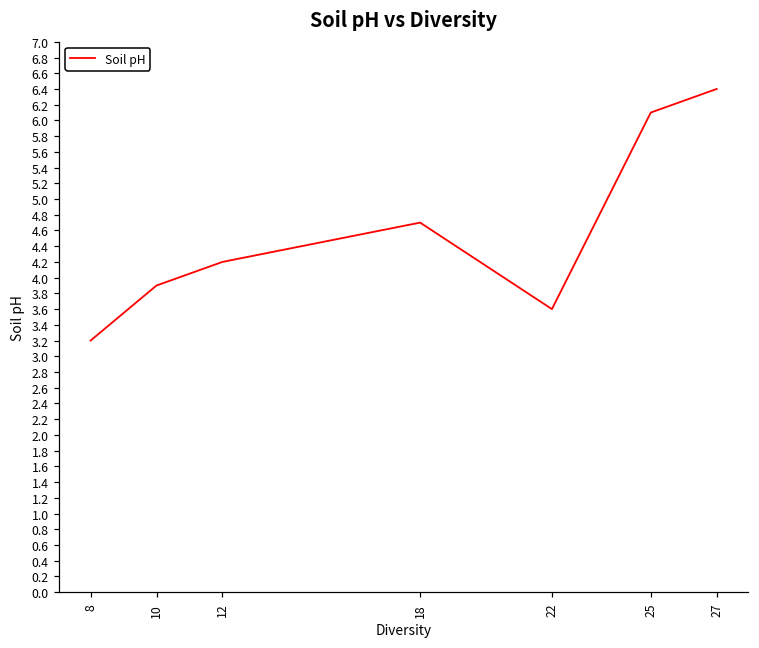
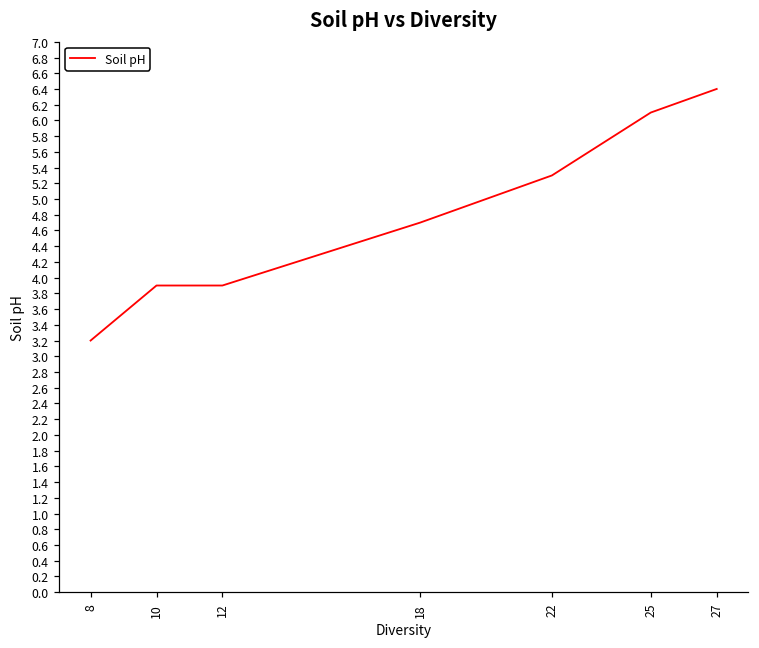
  {
    "8": 3.2,
    "10": 3.9,
-   "12": 4.2,
+   "12": 3.9,
    "18": 4.7,
-   "22": 3.6,
+   "22": 5.3,
    "25": 6.1,
    "27": 6.4
  }
